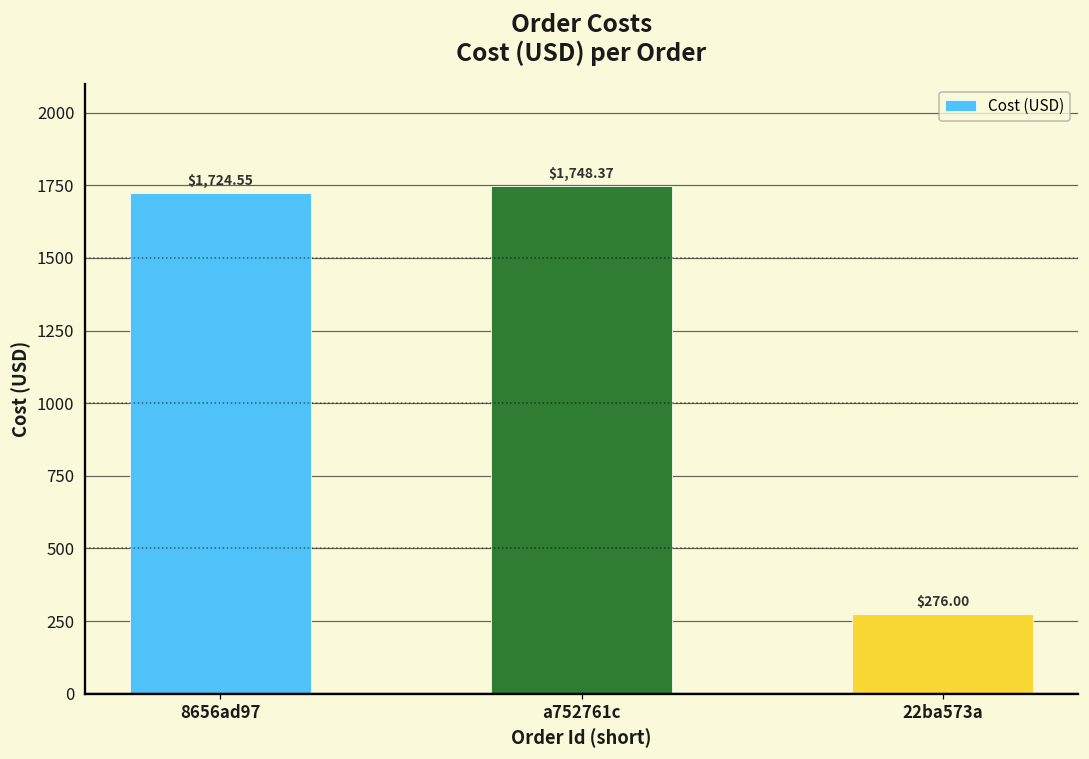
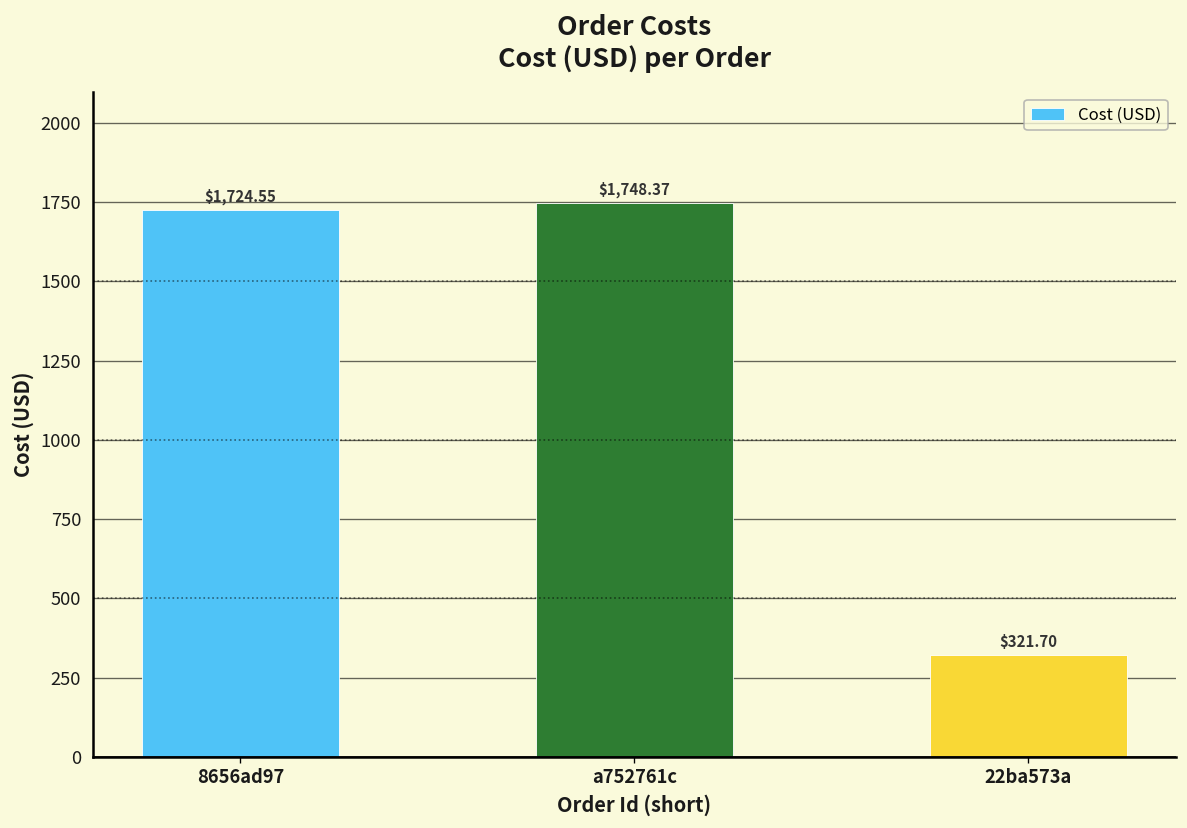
  {
    "8656ad97": "$1,724.55",
    "a752761c": "$1,748.37",
-   "22ba573a": "$276.00"
+   "22ba573a": "$321.70"
  }
